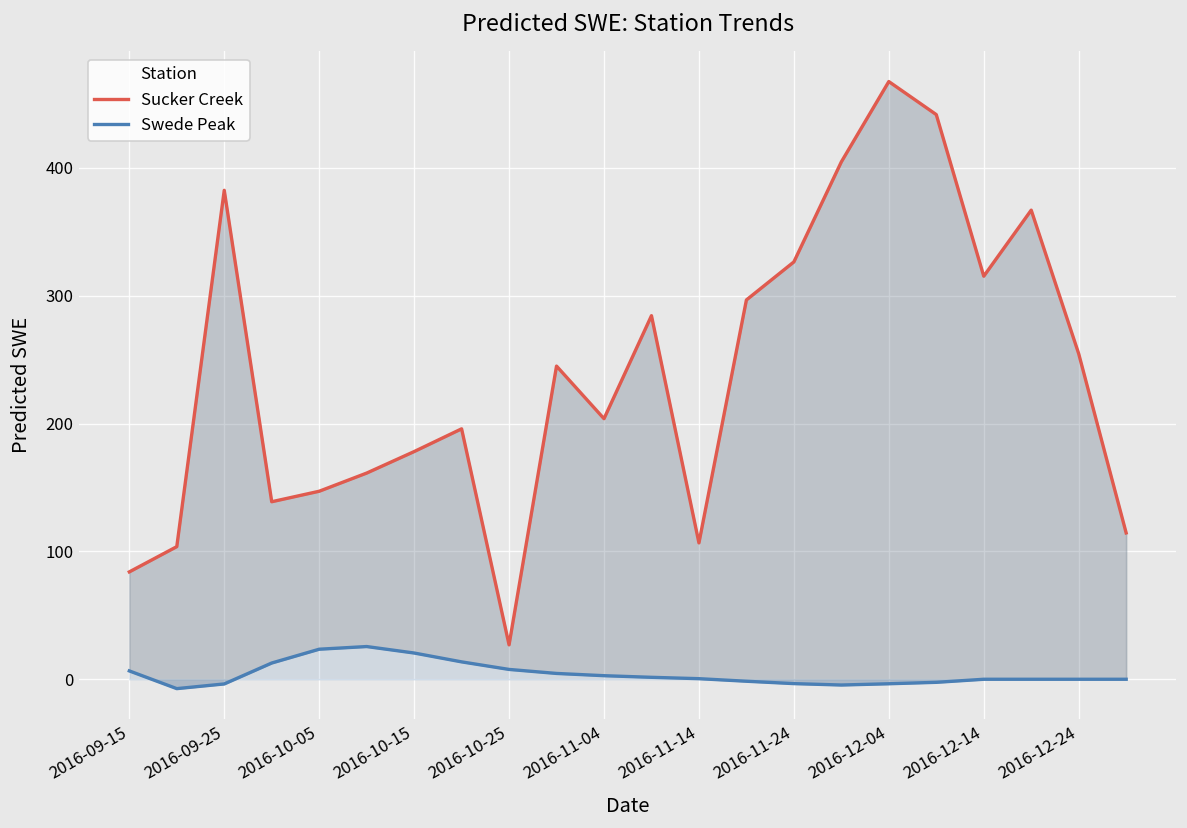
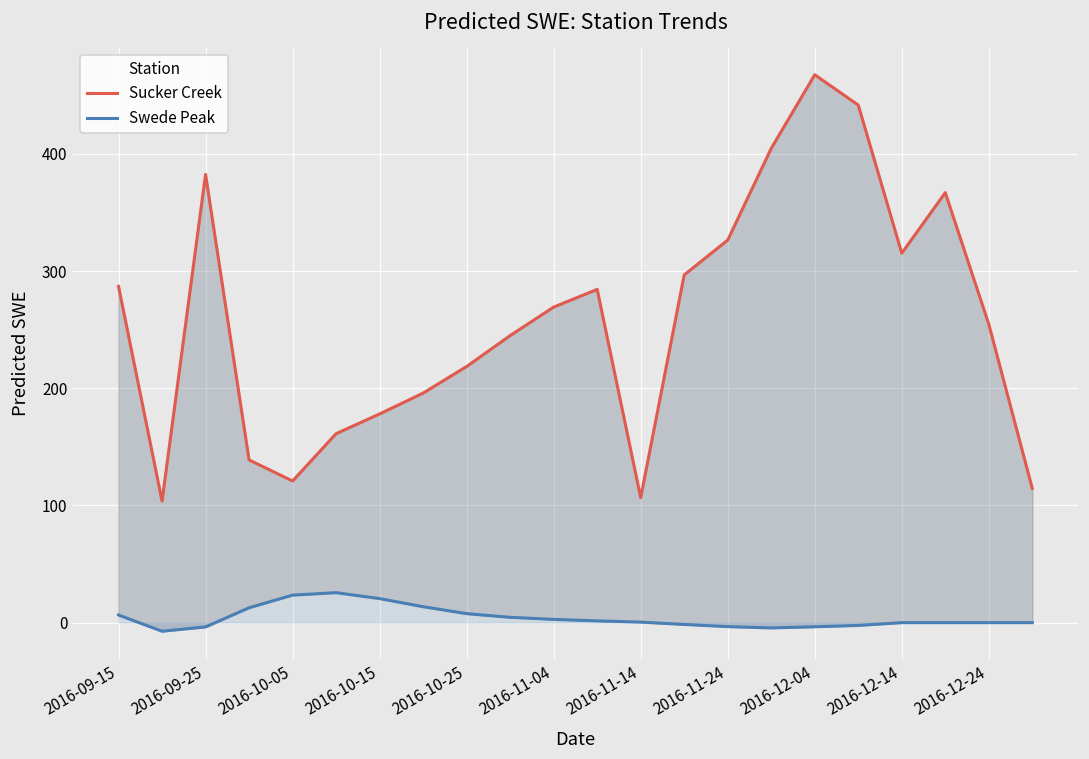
  {
    "Sucker Creek": {
-     "2016-09-15": 84,
+     "2016-09-15": 287,
      "2016-09-25": 382,
-     "2016-10-05": 147,
+     "2016-10-05": 121,
      "2016-10-15": 178,
-     "2016-10-25": 27,
-     "2016-11-04": 204,
+     "2016-10-25": 219,
+     "2016-11-04": 269,
      "2016-11-14": 107,
      "2016-11-24": 326,
      "2016-12-04": 468,
      "2016-12-14": 315,
      "2016-12-24": 255
    }
  }
